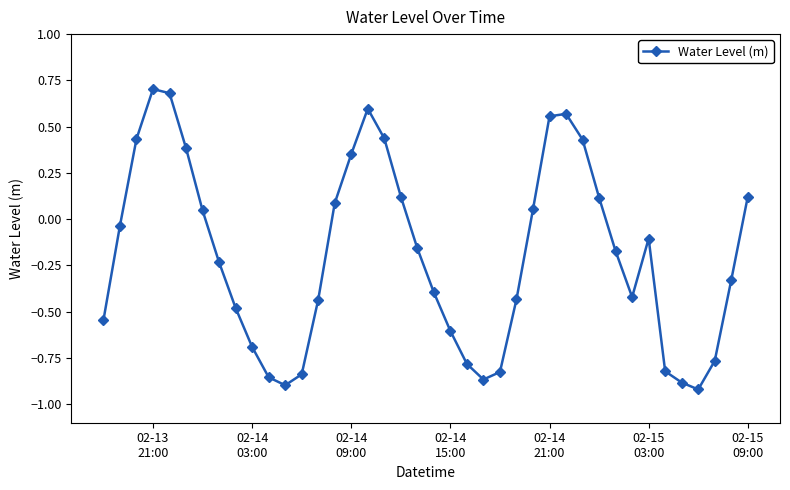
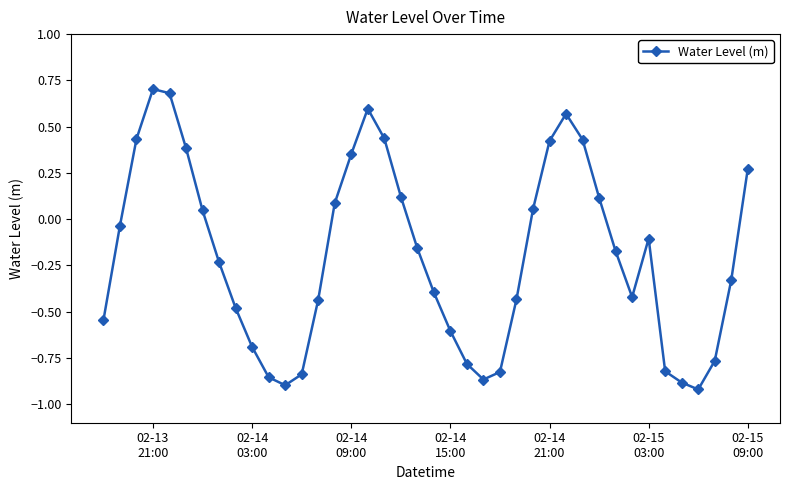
  {
    "02-13 21:00": 0.70,
    "02-14 03:00": -0.69,
    "02-14 09:00": 0.35,
    "02-14 15:00": -0.60,
-   "02-14 21:00": 0.56,
+   "02-14 21:00": 0.42,
    "02-15 03:00": -0.10,
-   "02-15 09:00": 0.12
+   "02-15 09:00": 0.27
  }
